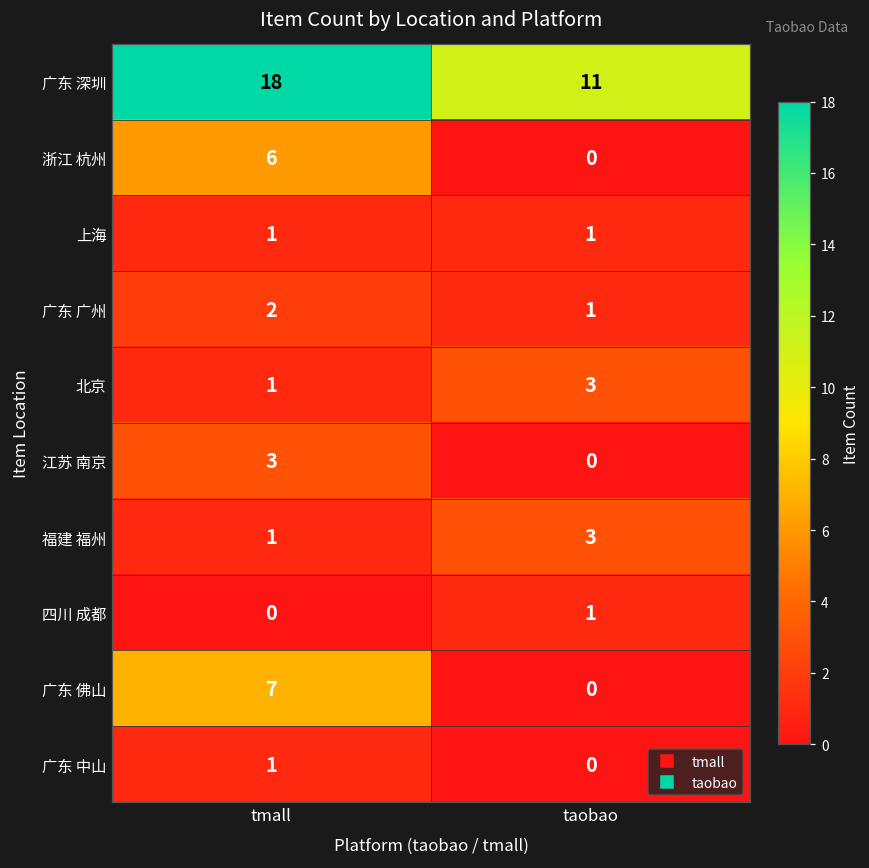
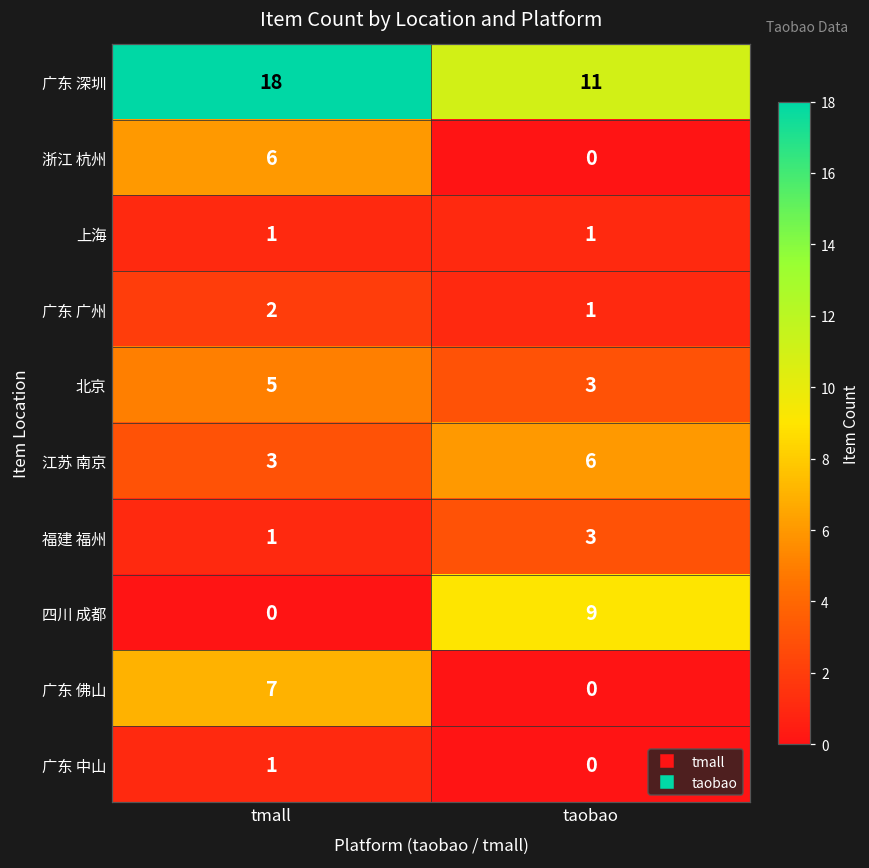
  {
    "广东 深圳": {
      "tmall": 18,
      "taobao": 11
    },
    "浙江 杭州": {
      "tmall": 6,
      "taobao": 0
    },
    "上海": {
      "tmall": 1,
      "taobao": 1
    },
    "广东 广州": {
      "tmall": 2,
      "taobao": 1
    },
    "北京": {
-     "tmall": 1,
+     "tmall": 5,
      "taobao": 3
    },
    "江苏 南京": {
      "tmall": 3,
-     "taobao": 0
+     "taobao": 6
    },
    "福建 福州": {
      "tmall": 1,
      "taobao": 3
    },
    "四川 成都": {
      "tmall": 0,
-     "taobao": 1
+     "taobao": 9
    },
    "广东 佛山": {
      "tmall": 7,
      "taobao": 0
    },
    "广东 中山": {
      "tmall": 1,
      "taobao": 0
    }
  }
